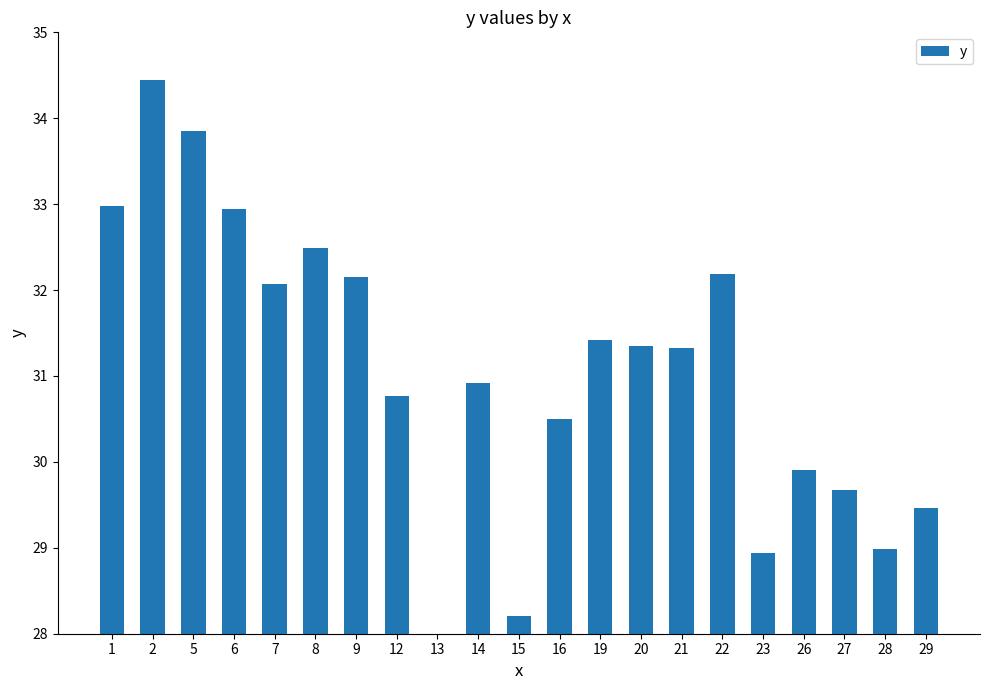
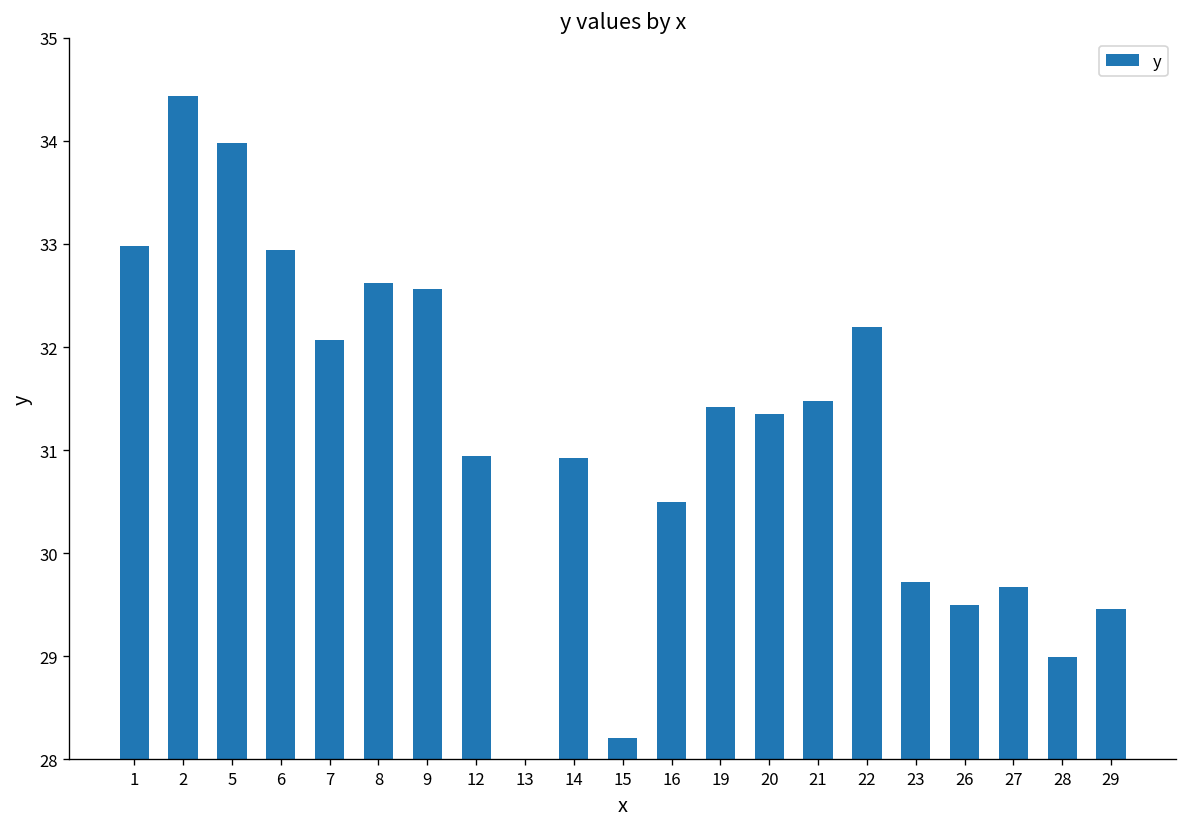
  {
    "1": 33.0,
    "2": 34.4,
-   "5": 33.9,
+   "5": 34.0,
    "6": 32.9,
    "7": 32.1,
-   "8": 32.5,
-   "9": 32.2,
-   "12": 30.8,
+   "8": 32.6,
+   "9": 32.6,
+   "12": 30.9,
    "14": 30.9,
    "15": 28.2,
    "16": 30.5,
    "19": 31.4,
    "20": 31.4,
-   "21": 31.3,
+   "21": 31.5,
    "22": 32.2,
-   "23": 28.9,
-   "26": 29.9,
+   "23": 29.7,
+   "26": 29.5,
    "27": 29.7,
    "28": 29.0,
    "29": 29.5
  }
